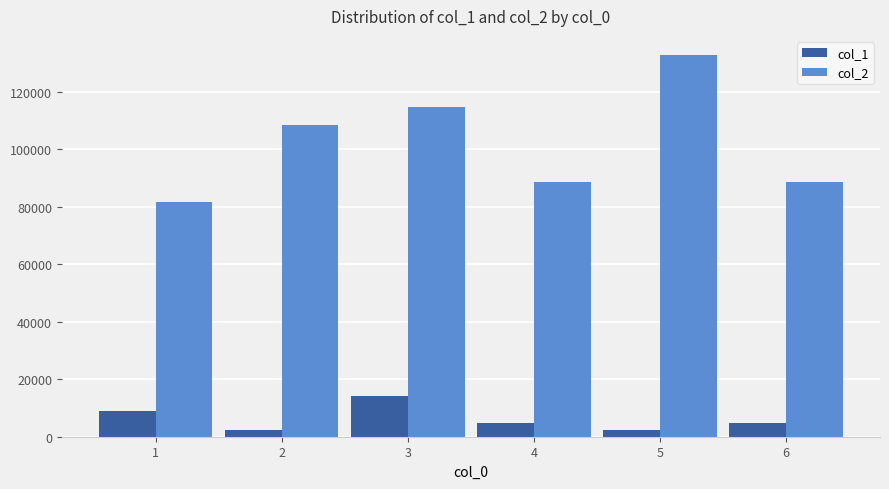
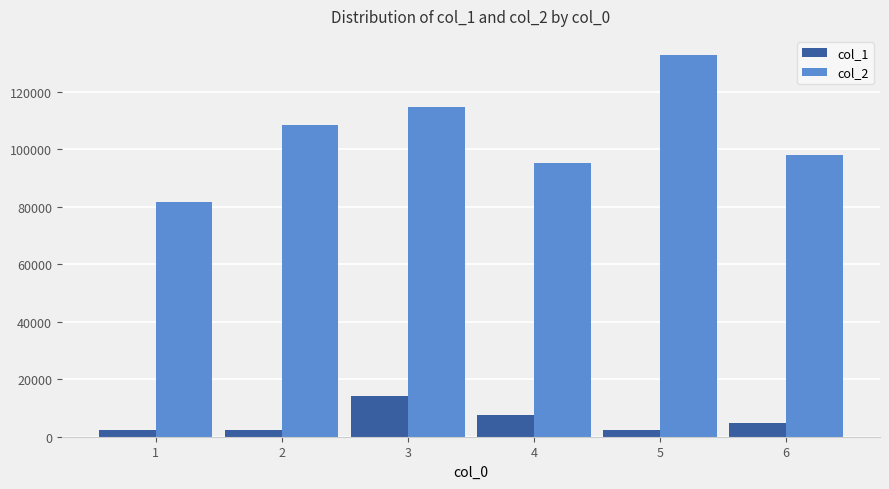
  {
    "col_1": {
-     "1": 9000,
+     "1": 2000,
      "2": 2000,
      "3": 14000,
-     "4": 5000,
+     "4": 8000,
      "5": 2000,
      "6": 5000
    },
    "col_2": {
      "1": 82000,
      "2": 108000,
      "3": 115000,
-     "4": 89000,
+     "4": 95000,
      "5": 133000,
-     "6": 89000
+     "6": 98000
    }
  }
